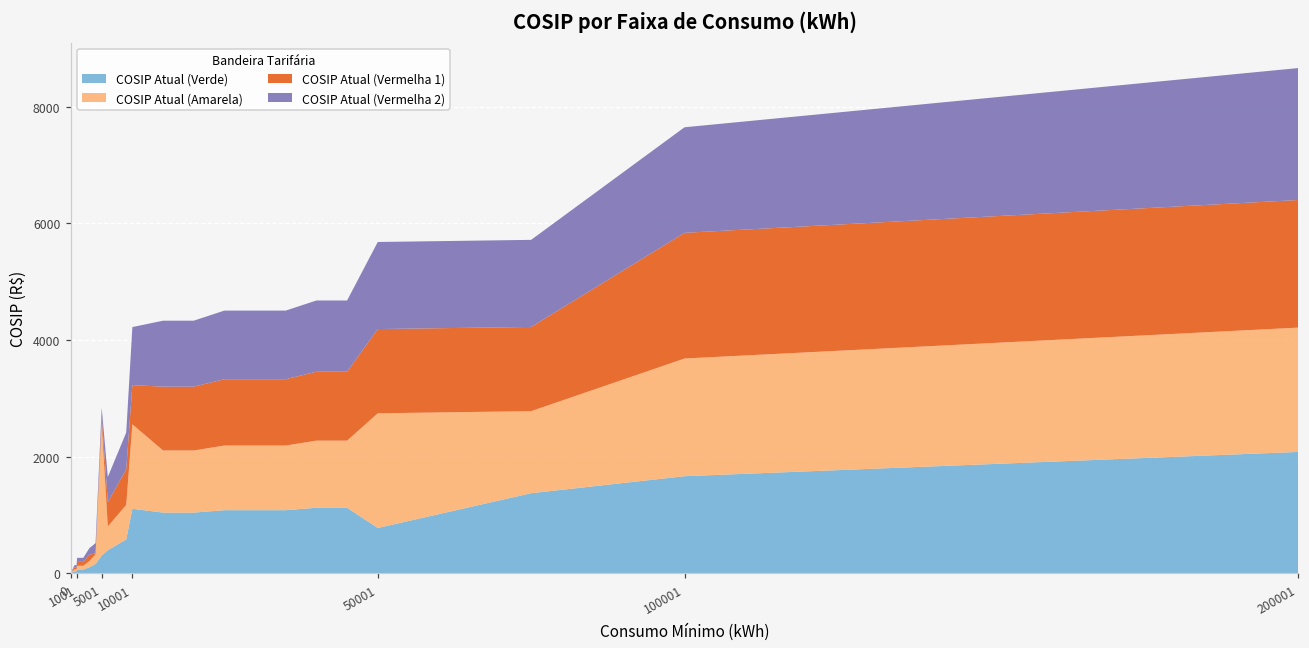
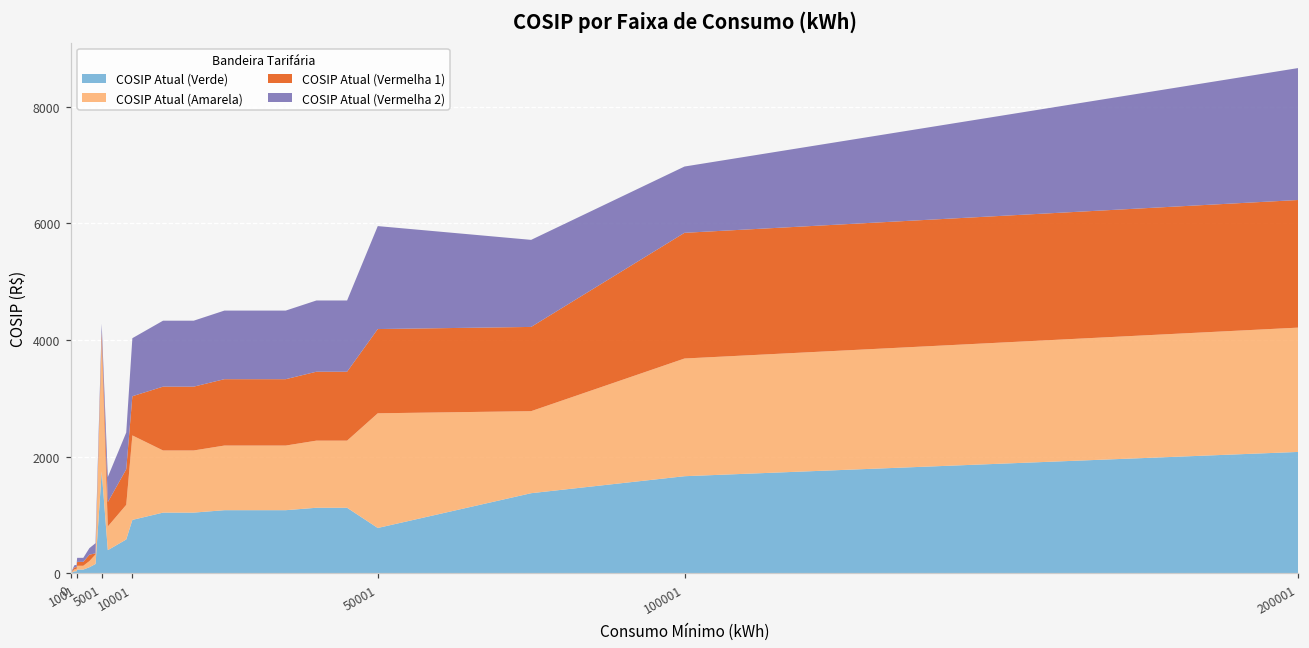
  {
    "COSIP Atual (Verde)": {
-     "5001": 300,
-     "10001": 1100,
+     "5001": 1700,
+     "10001": 900,
      "50001": 800,
      "100001": 1700,
      "200001": 2100
    },
    "COSIP Atual (Amarela)": {
      "5001": 2300,
      "10001": 1400,
      "50001": 2000,
      "100001": 2000,
      "200001": 2100
    },
    "COSIP Atual (Vermelha 1)": {
      "1001": 100,
      "5001": 100,
      "10001": 700,
      "50001": 1400,
      "100001": 2200,
      "200001": 2200
    },
    "COSIP Atual (Vermelha 2)": {
      "1001": 100,
      "5001": 100,
      "10001": 1000,
-     "50001": 1500,
-     "100001": 1800,
+     "50001": 1800,
+     "100001": 1100,
      "200001": 2300
    }
  }
